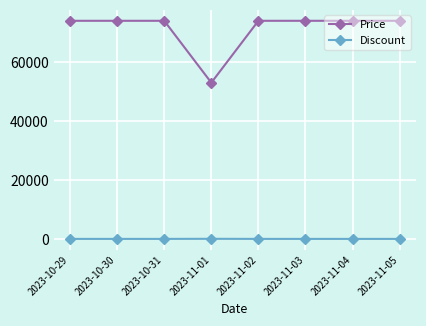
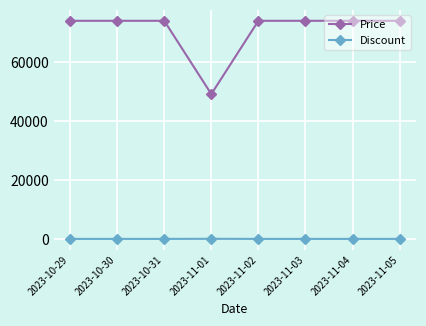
  {
    "Price": {
      "2023-10-29": 74000,
      "2023-10-30": 74000,
      "2023-10-31": 74000,
-     "2023-11-01": 53000,
+     "2023-11-01": 49000,
      "2023-11-02": 74000,
      "2023-11-03": 74000
    },
    "Discount": {
      "2023-10-29": 0,
      "2023-10-30": 0,
      "2023-10-31": 0,
      "2023-11-01": 0,
      "2023-11-02": 0,
      "2023-11-03": 0,
      "2023-11-04": 0,
      "2023-11-05": 0
    }
  }
